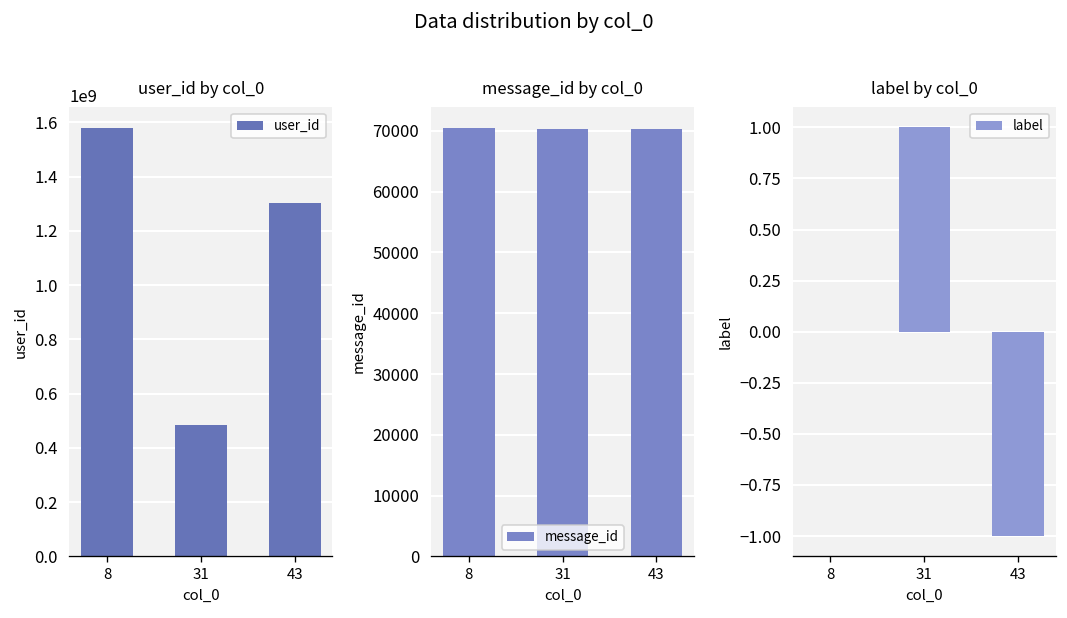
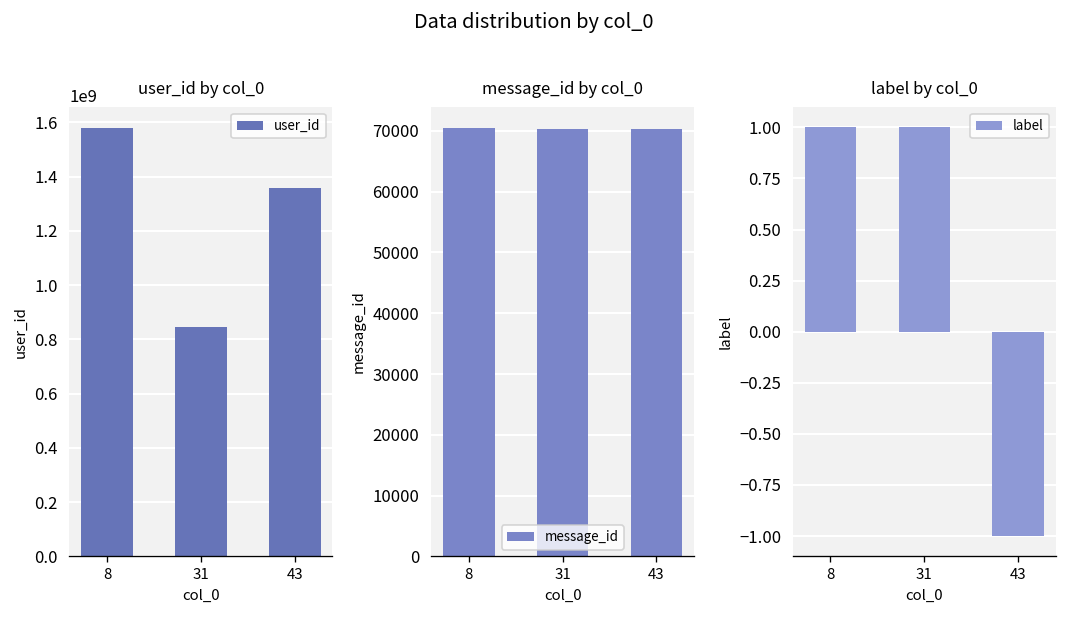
  {
    "user_id by col_0": {
      "8": 1580000000,
-     "31": 490000000,
-     "43": 1300000000
+     "31": 840000000,
+     "43": 1360000000
    },
    "message_id by col_0": {
      "8": 70000,
      "31": 70000,
      "43": 70000
    },
    "label by col_0": {
-     "8": 0,
+     "8": 1,
      "31": 1,
      "43": -1
    }
  }
